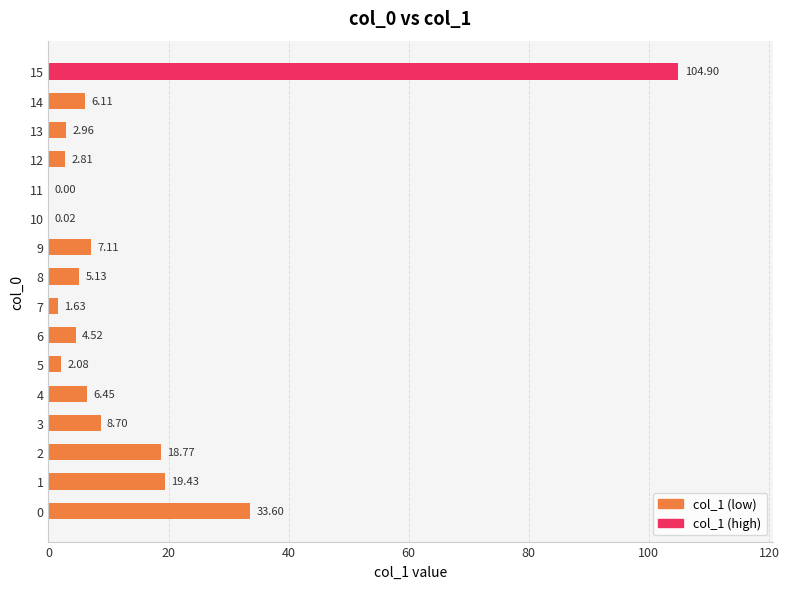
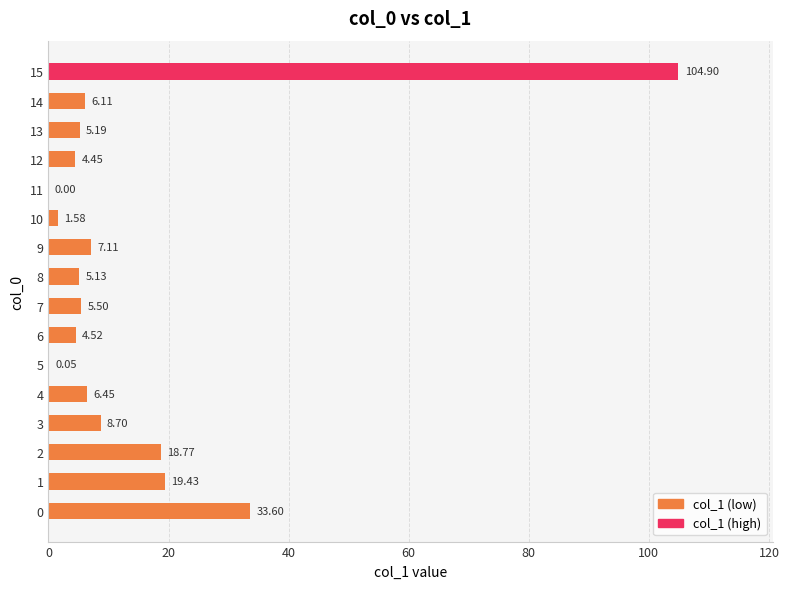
  {
    "15": 104.90,
    "14": 6.11,
-   "13": 2.96,
-   "12": 2.81,
+   "13": 5.19,
+   "12": 4.45,
    "11": 0.00,
-   "10": 0.02,
+   "10": 1.58,
    "9": 7.11,
    "8": 5.13,
-   "7": 1.63,
+   "7": 5.50,
    "6": 4.52,
-   "5": 2.08,
+   "5": 0.05,
    "4": 6.45,
    "3": 8.70,
    "2": 18.77,
    "1": 19.43,
    "0": 33.60
  }
